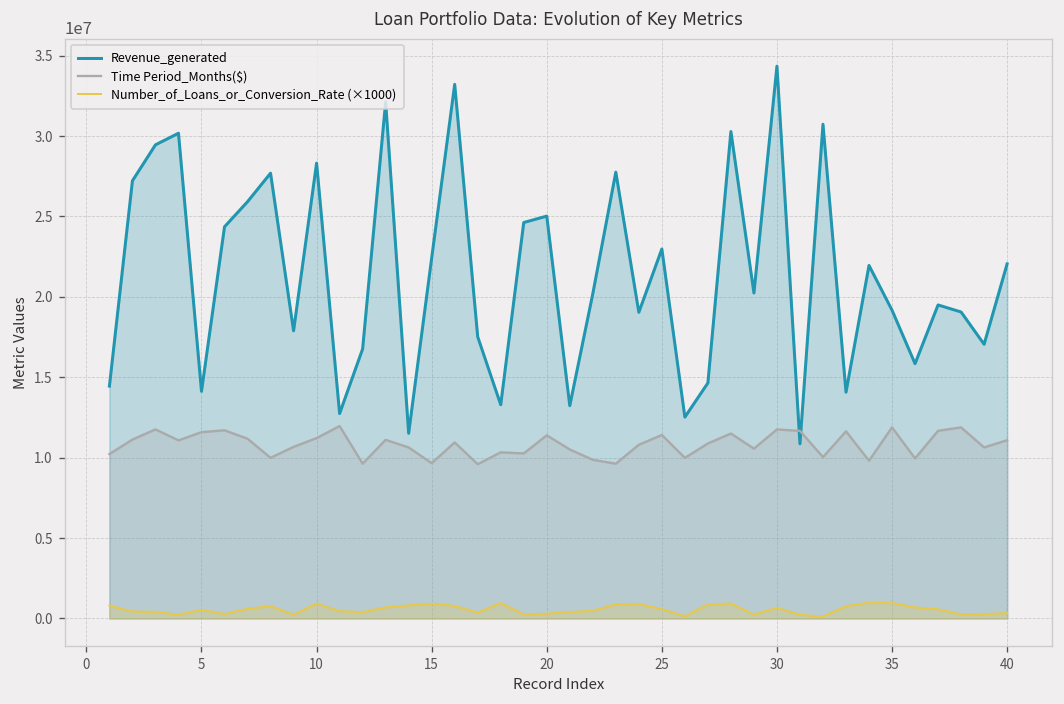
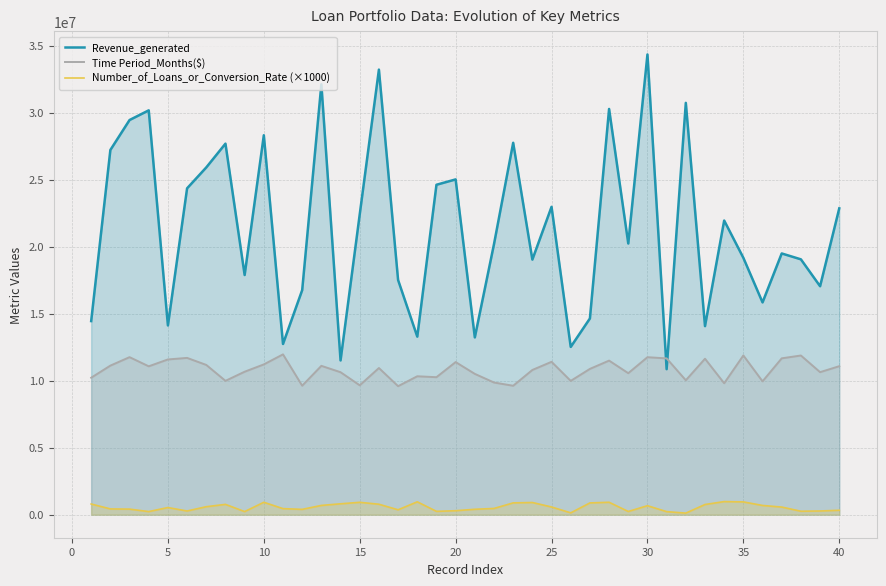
  {
    "Revenue_generated": {
      "5": 14100000,
      "10": 28300000,
      "15": 22400000,
      "20": 25000000,
      "25": 23000000,
      "30": 34300000,
      "35": 19200000,
-     "40": 22100000
+     "40": 22900000
    },
    "Time Period_Months($)": {
      "5": 11600000,
      "10": 11200000,
      "15": 9700000,
      "20": 11400000,
      "25": 11400000,
      "30": 11800000,
      "35": 11900000,
      "40": 11100000
    },
    "Number_of_Loans_or_Conversion_Rate (×1000)": {
      "5": 500000,
      "10": 900000,
      "15": 900000,
      "20": 300000,
      "25": 600000,
      "30": 700000,
      "35": 1000000,
      "40": 300000
    }
  }
